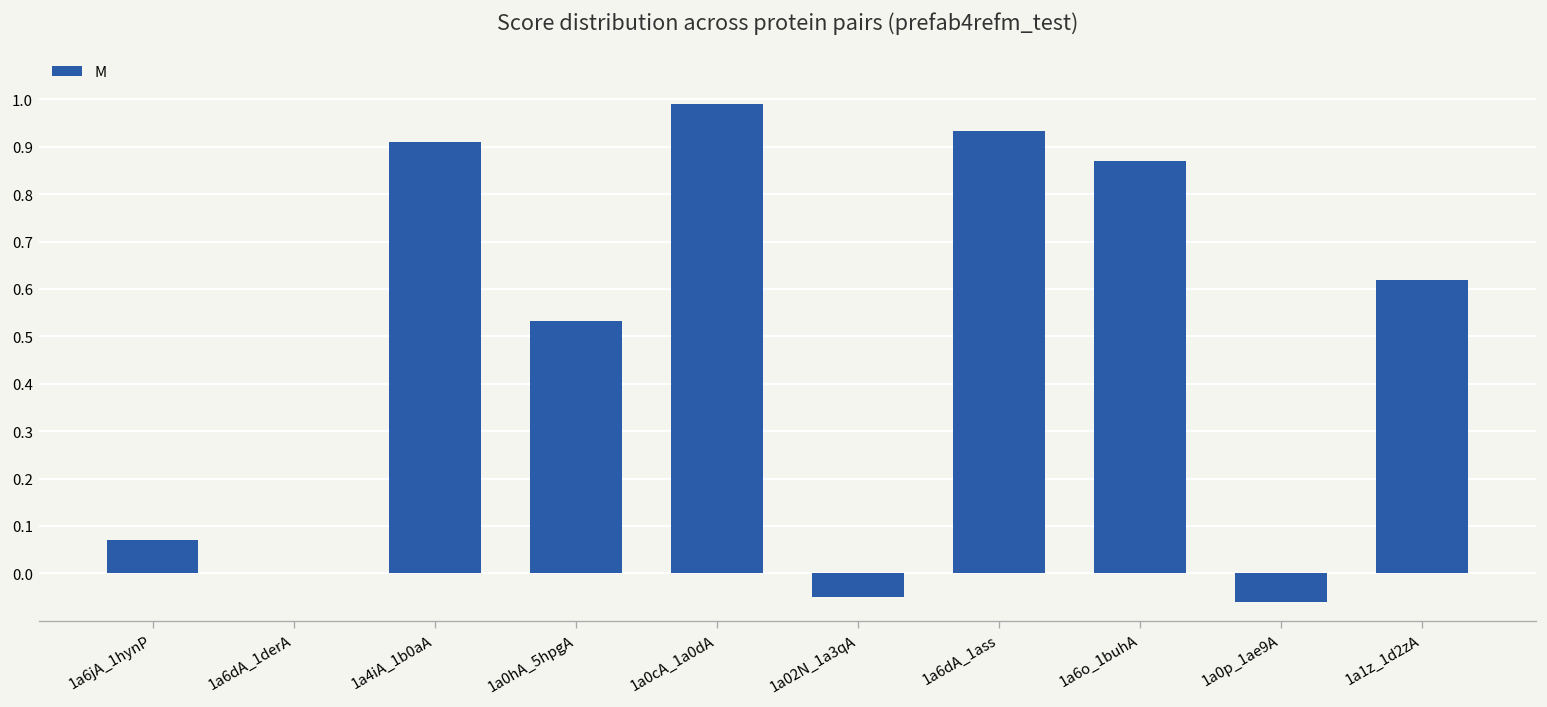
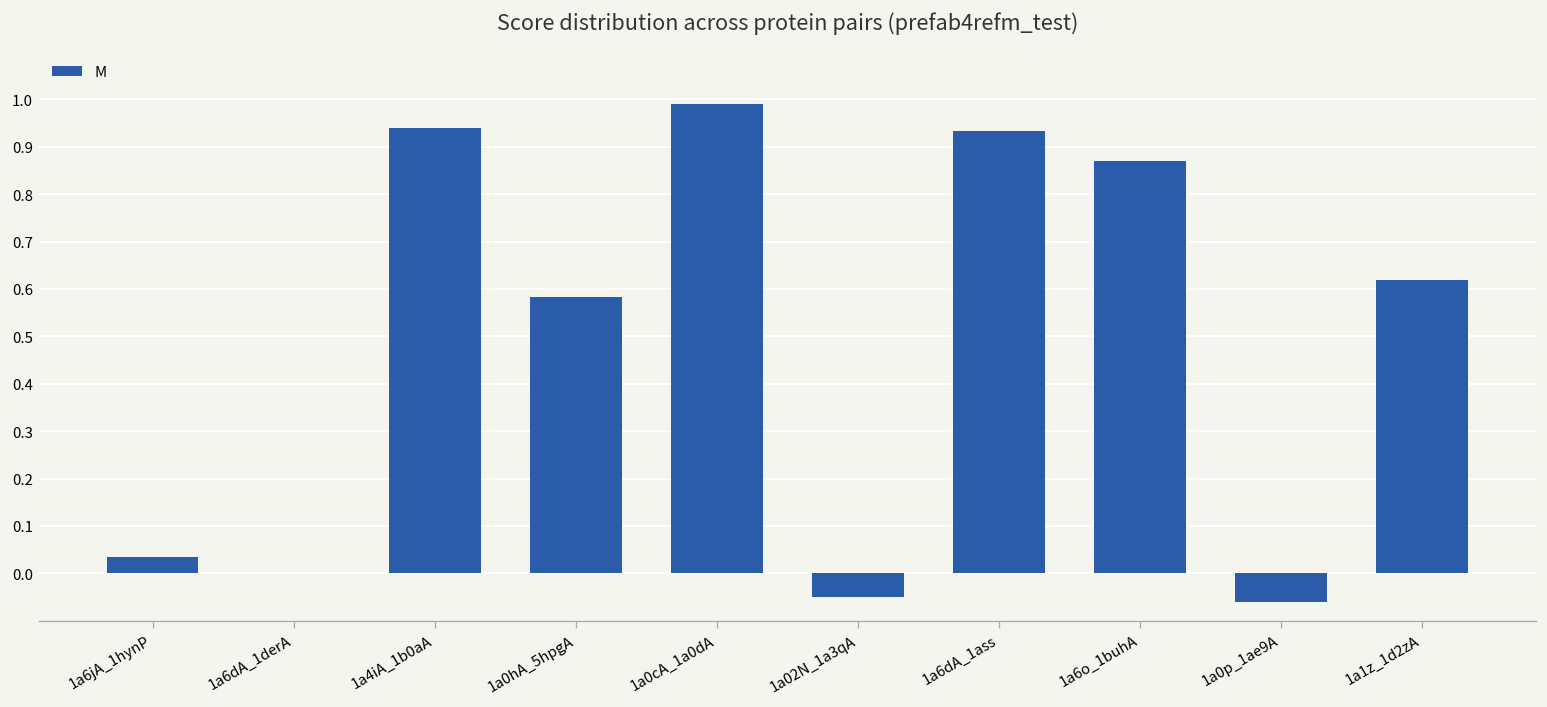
  {
-   "1a6jA_1hynP": 0.07,
-   "1a4iA_1b0aA": 0.91,
-   "1a0hA_5hpgA": 0.53,
+   "1a6jA_1hynP": 0.03,
+   "1a4iA_1b0aA": 0.94,
+   "1a0hA_5hpgA": 0.58,
    "1a0cA_1a0dA": 0.99,
    "1a02N_1a3qA": -0.05,
    "1a6dA_1ass": 0.93,
    "1a6o_1buhA": 0.87,
    "1a0p_1ae9A": -0.06,
    "1a1z_1d2zA": 0.62
  }
